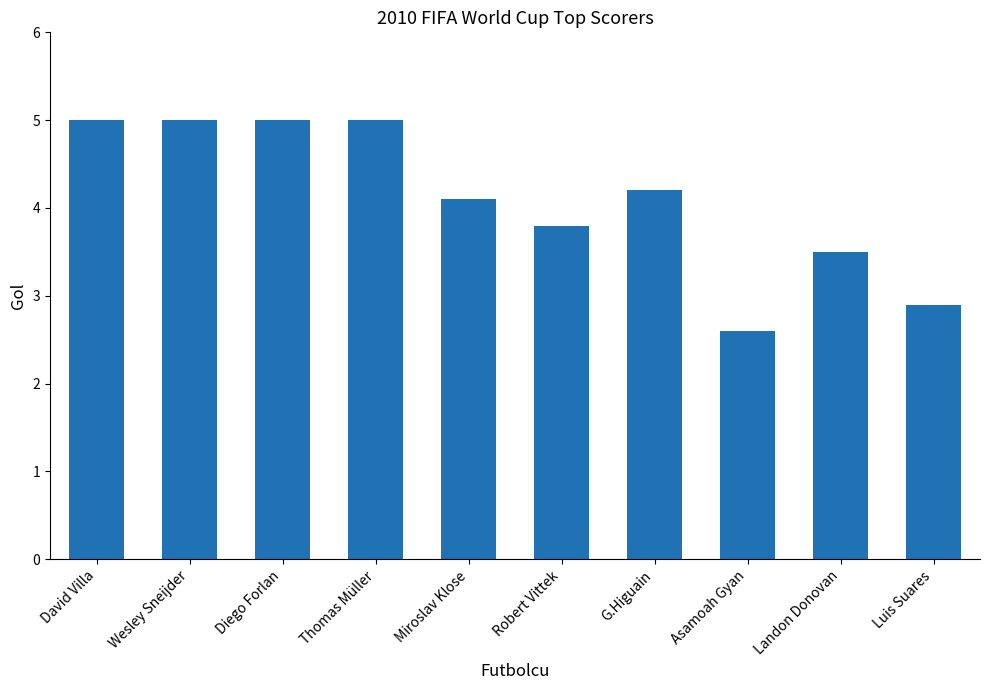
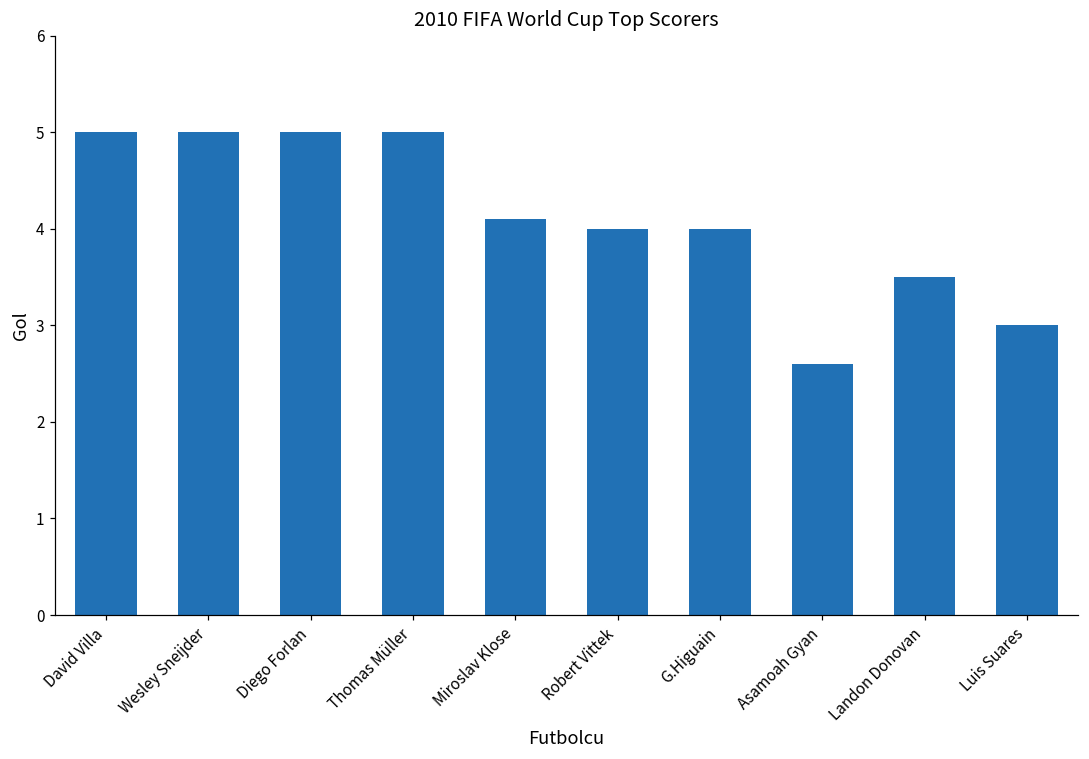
  {
    "David Villa": 5.0,
    "Wesley Sneijder": 5.0,
    "Diego Forlan": 5.0,
    "Thomas Müller": 5.0,
    "Miroslav Klose": 4.1,
-   "Robert Vittek": 3.8,
-   "G.Higuain": 4.2,
+   "Robert Vittek": 4.0,
+   "G.Higuain": 4.0,
    "Asamoah Gyan": 2.6,
    "Landon Donovan": 3.5,
-   "Luis Suares": 2.9
+   "Luis Suares": 3.0
  }
